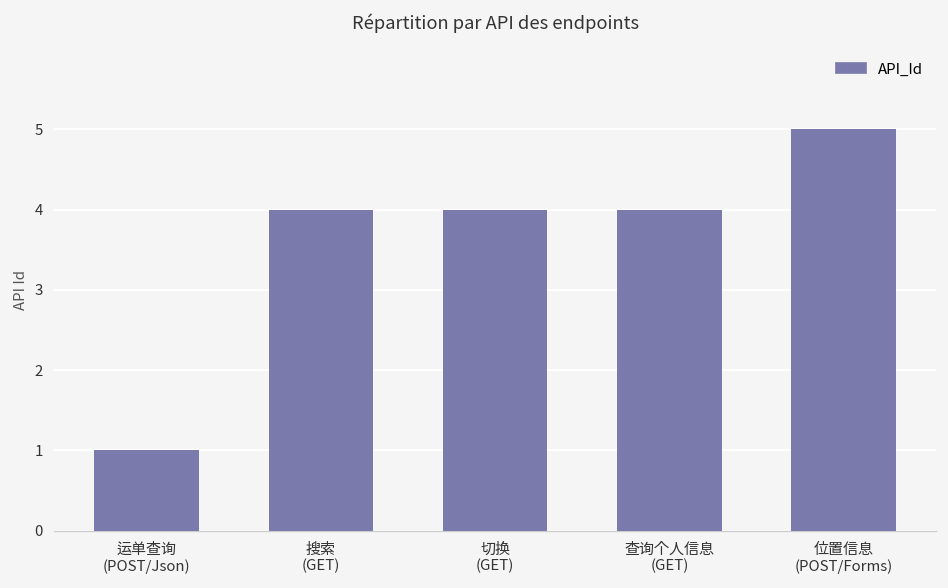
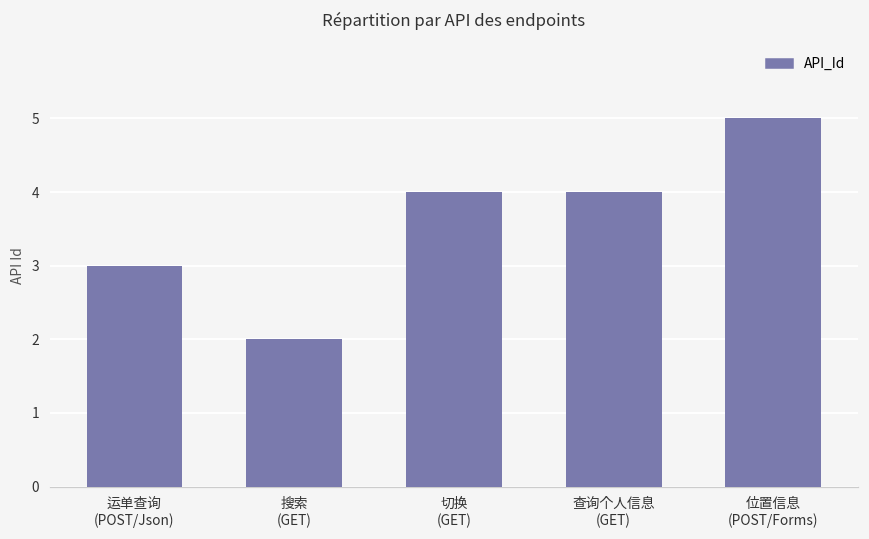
  {
-   "运单查询 (POST/Json)": 1,
-   "搜索 (GET)": 4,
+   "运单查询 (POST/Json)": 3,
+   "搜索 (GET)": 2,
    "切换 (GET)": 4,
    "查询个人信息 (GET)": 4,
    "位置信息 (POST/Forms)": 5
  }
